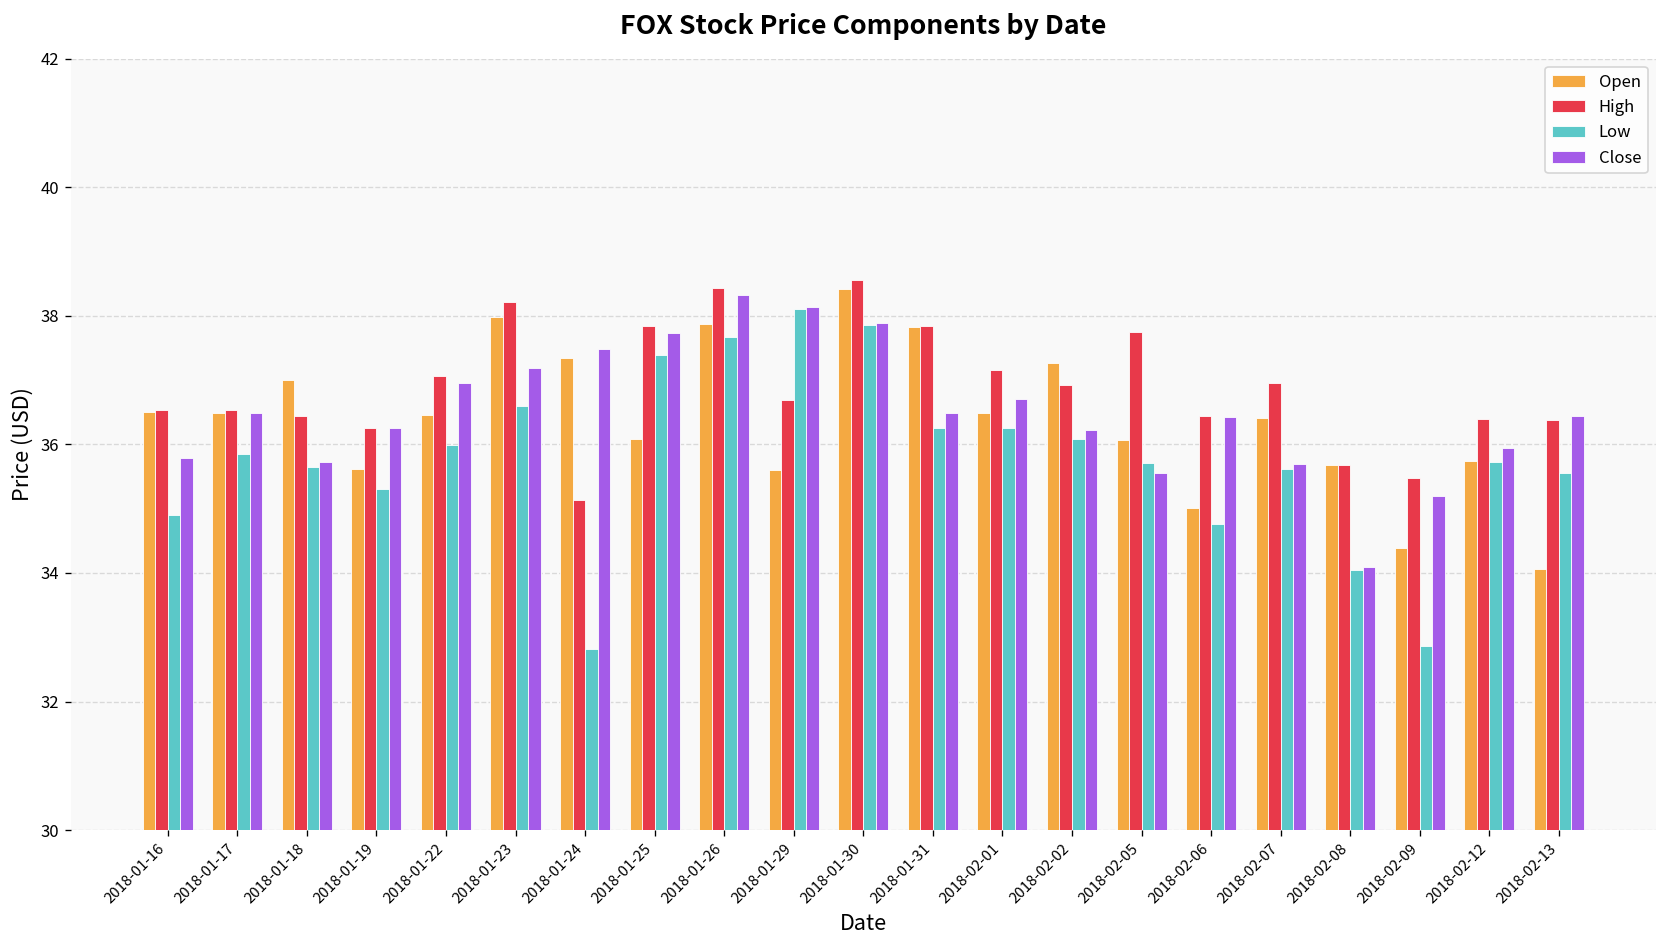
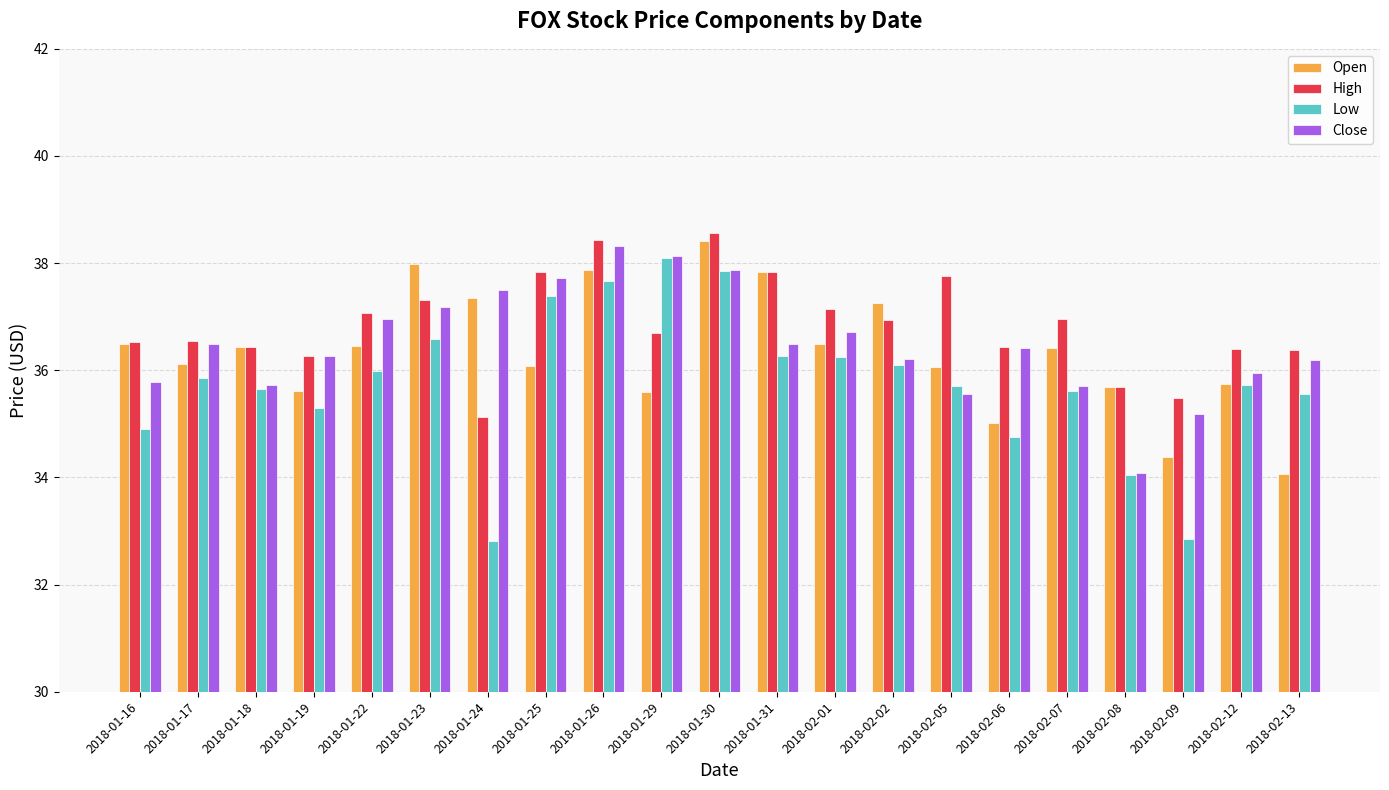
  {
    "Open": {
      "2018-01-16": 36.5,
-     "2018-01-17": 36.5,
-     "2018-01-18": 37.0,
+     "2018-01-17": 36.1,
+     "2018-01-18": 36.4,
      "2018-01-19": 35.6,
      "2018-01-22": 36.5,
      "2018-01-23": 38.0,
      "2018-01-24": 37.3,
      "2018-01-25": 36.1,
      "2018-01-26": 37.9,
      "2018-01-29": 35.6,
      "2018-01-30": 38.4,
      "2018-01-31": 37.8,
      "2018-02-01": 36.5,
      "2018-02-02": 37.3,
      "2018-02-05": 36.1,
      "2018-02-06": 35.0,
      "2018-02-07": 36.4,
      "2018-02-08": 35.7,
      "2018-02-09": 34.4,
      "2018-02-12": 35.7,
      "2018-02-13": 34.1
    },
    "High": {
      "2018-01-16": 36.5,
      "2018-01-17": 36.5,
      "2018-01-18": 36.4,
      "2018-01-19": 36.3,
      "2018-01-22": 37.1,
-     "2018-01-23": 38.2,
+     "2018-01-23": 37.3,
      "2018-01-24": 35.1,
      "2018-01-25": 37.8,
      "2018-01-26": 38.4,
      "2018-01-29": 36.7,
      "2018-01-30": 38.6,
      "2018-01-31": 37.8,
      "2018-02-01": 37.2,
      "2018-02-02": 36.9,
      "2018-02-05": 37.8,
      "2018-02-06": 36.4,
      "2018-02-07": 37.0,
      "2018-02-08": 35.7,
      "2018-02-09": 35.5,
      "2018-02-12": 36.4,
      "2018-02-13": 36.4
    },
    "Low": {
      "2018-01-16": 34.9,
      "2018-01-17": 35.8,
      "2018-01-18": 35.7,
      "2018-01-19": 35.3,
      "2018-01-22": 36.0,
      "2018-01-23": 36.6,
      "2018-01-24": 32.8,
      "2018-01-25": 37.4,
      "2018-01-26": 37.7,
      "2018-01-29": 38.1,
      "2018-01-30": 37.8,
      "2018-01-31": 36.3,
      "2018-02-01": 36.3,
      "2018-02-02": 36.1,
      "2018-02-05": 35.7,
      "2018-02-06": 34.8,
      "2018-02-07": 35.6,
      "2018-02-08": 34.0,
      "2018-02-09": 32.9,
      "2018-02-12": 35.7,
      "2018-02-13": 35.6
    },
    "Close": {
      "2018-01-16": 35.8,
      "2018-01-17": 36.5,
      "2018-01-18": 35.7,
      "2018-01-19": 36.3,
      "2018-01-22": 37.0,
      "2018-01-23": 37.2,
      "2018-01-24": 37.5,
      "2018-01-25": 37.7,
      "2018-01-26": 38.3,
      "2018-01-29": 38.1,
      "2018-01-30": 37.9,
      "2018-01-31": 36.5,
      "2018-02-01": 36.7,
      "2018-02-02": 36.2,
      "2018-02-05": 35.6,
      "2018-02-06": 36.4,
      "2018-02-07": 35.7,
      "2018-02-08": 34.1,
      "2018-02-09": 35.2,
      "2018-02-12": 36.0,
-     "2018-02-13": 36.4
+     "2018-02-13": 36.2
    }
  }
